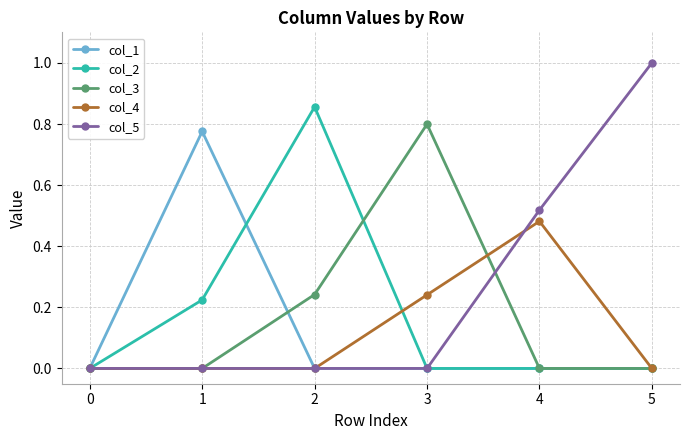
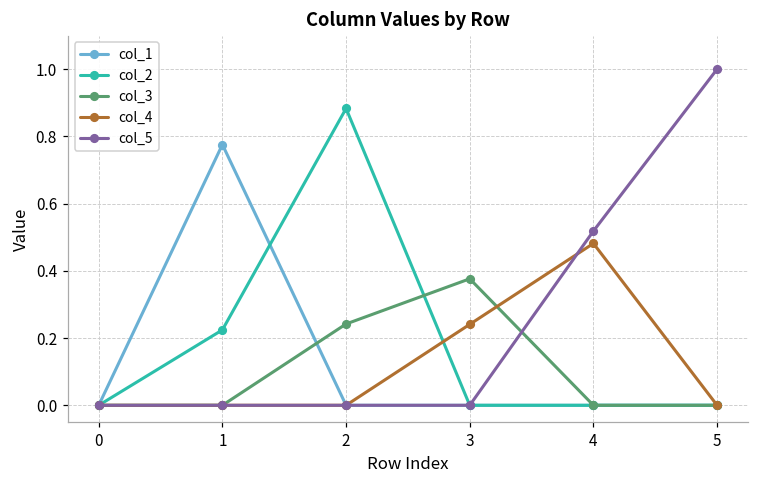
  {
    "col_1": {
      "1": 0.78
    },
    "col_2": {
      "1": 0.22,
-     "2": 0.86
+     "2": 0.88
    },
    "col_3": {
      "2": 0.24,
-     "3": 0.80
+     "3": 0.38
    },
    "col_4": {
      "3": 0.24,
      "4": 0.48
    },
    "col_5": {
      "4": 0.52,
      "5": 1.00
    }
  }
